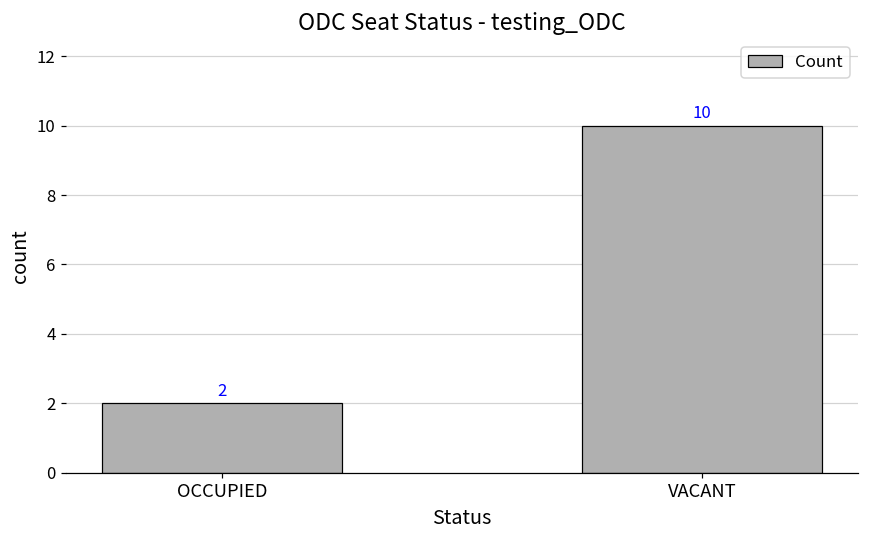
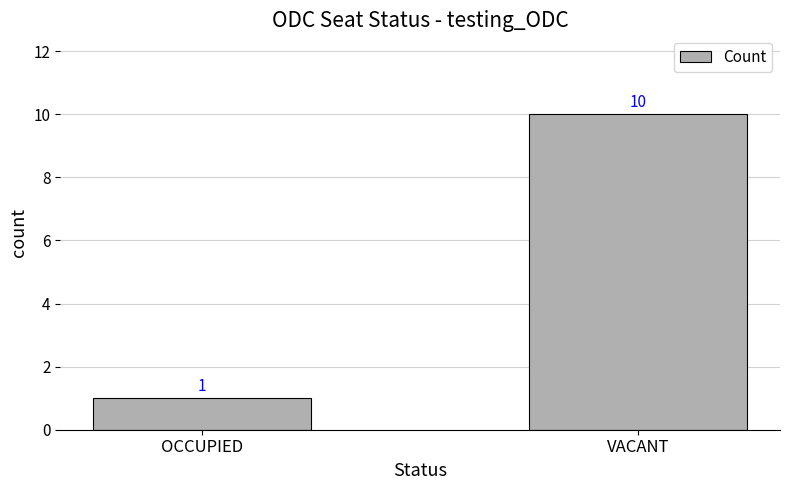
  {
-   "OCCUPIED": 2,
+   "OCCUPIED": 1,
    "VACANT": 10
  }
